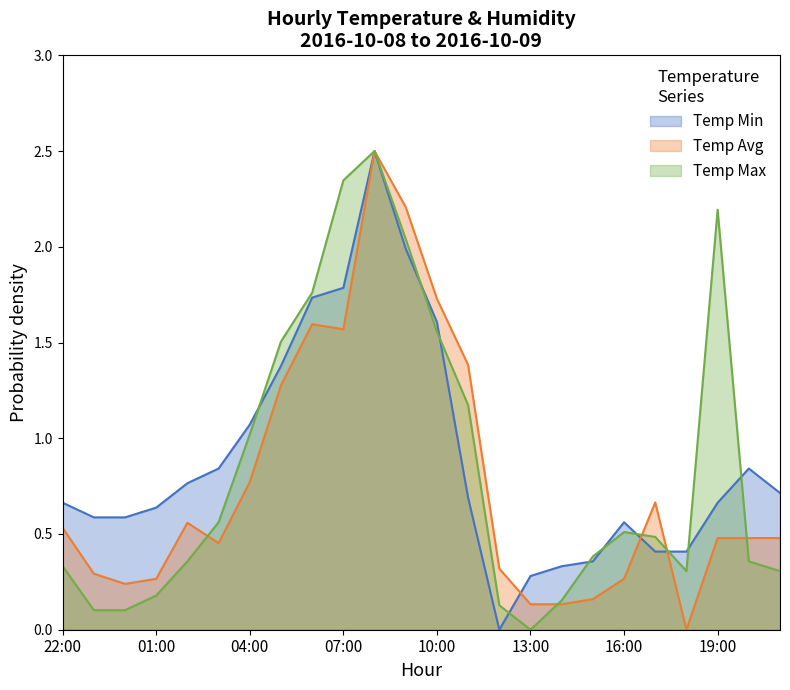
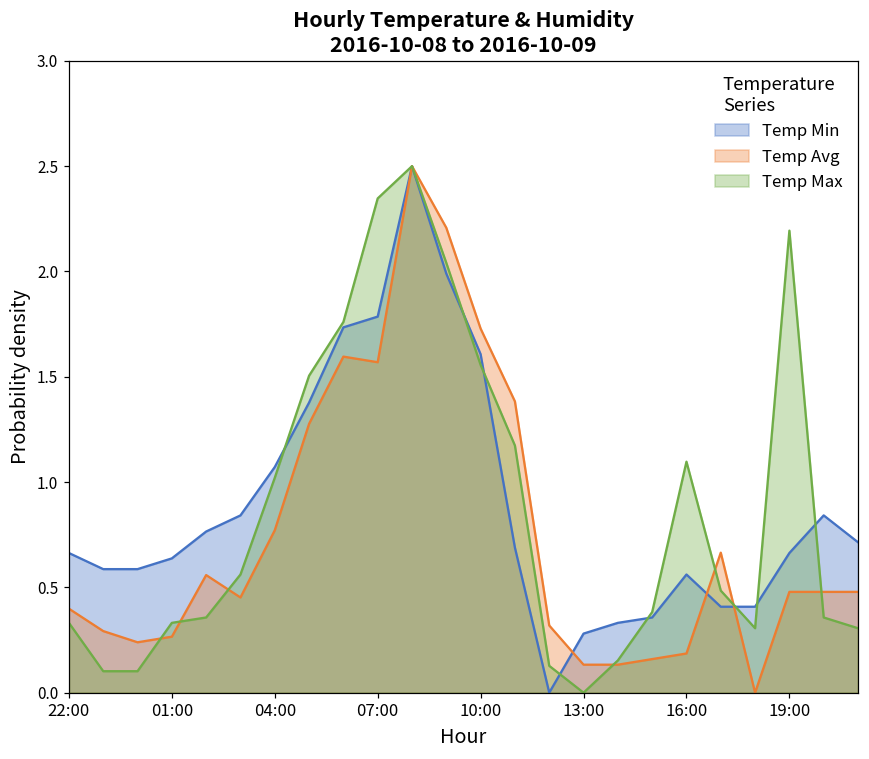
  {
    "Temp Min": {
      "22:00": 0.66,
      "01:00": 0.64,
      "04:00": 1.07,
      "07:00": 1.79,
      "10:00": 1.61,
      "13:00": 0.28,
      "16:00": 0.56,
      "19:00": 0.66
    },
    "Temp Avg": {
-     "22:00": 0.53,
+     "22:00": 0.40,
      "01:00": 0.27,
      "04:00": 0.77,
      "07:00": 1.57,
      "10:00": 1.73,
      "13:00": 0.13,
-     "16:00": 0.27,
+     "16:00": 0.19,
      "19:00": 0.48
    },
    "Temp Max": {
      "22:00": 0.33,
-     "01:00": 0.18,
+     "01:00": 0.33,
      "04:00": 1.02,
      "07:00": 2.35,
      "10:00": 1.56,
      "13:00": 0.00,
-     "16:00": 0.51,
+     "16:00": 1.10,
      "19:00": 2.19
    }
  }
